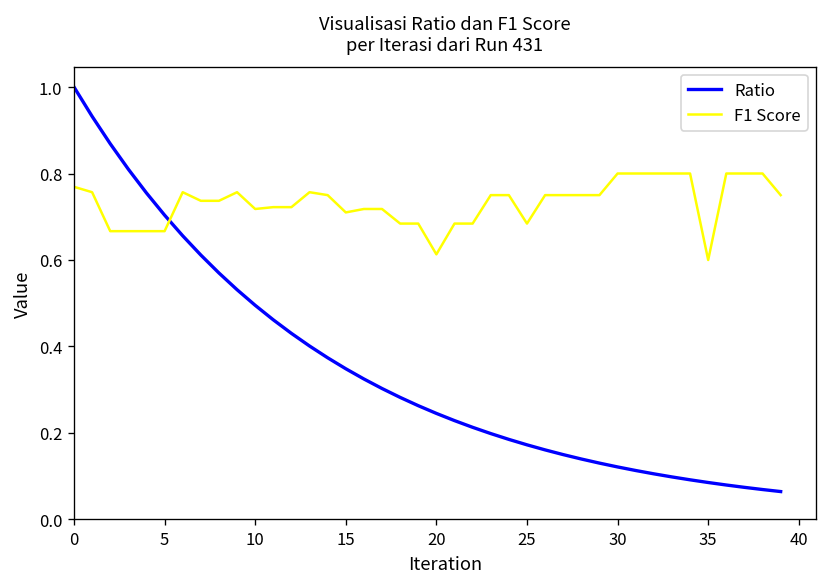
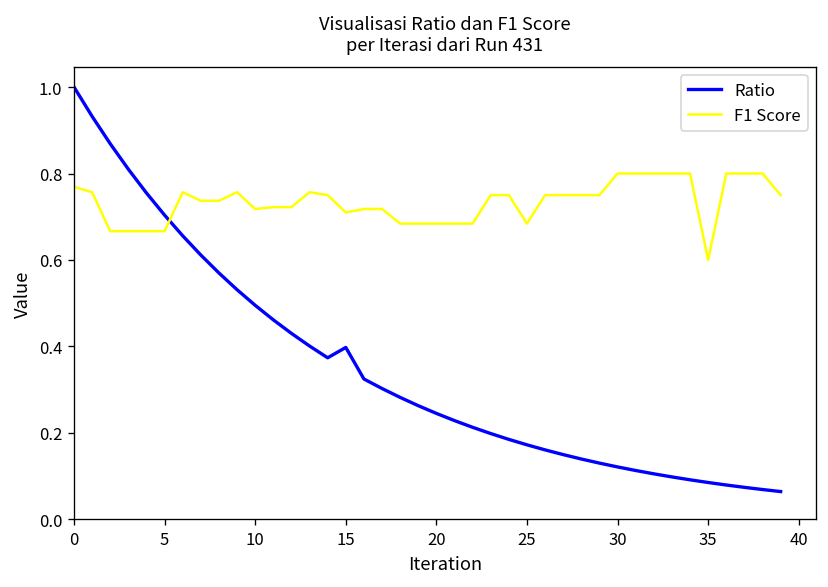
  {
    "Ratio": {
      "0": 1.00,
      "5": 0.70,
      "10": 0.50,
-     "15": 0.35,
+     "15": 0.40,
      "20": 0.25,
      "25": 0.17,
      "30": 0.12,
      "35": 0.09
    },
    "F1 Score": {
      "0": 0.77,
      "5": 0.67,
      "10": 0.72,
      "15": 0.71,
-     "20": 0.61,
+     "20": 0.68,
      "25": 0.68,
      "30": 0.80,
      "35": 0.60
    }
  }
